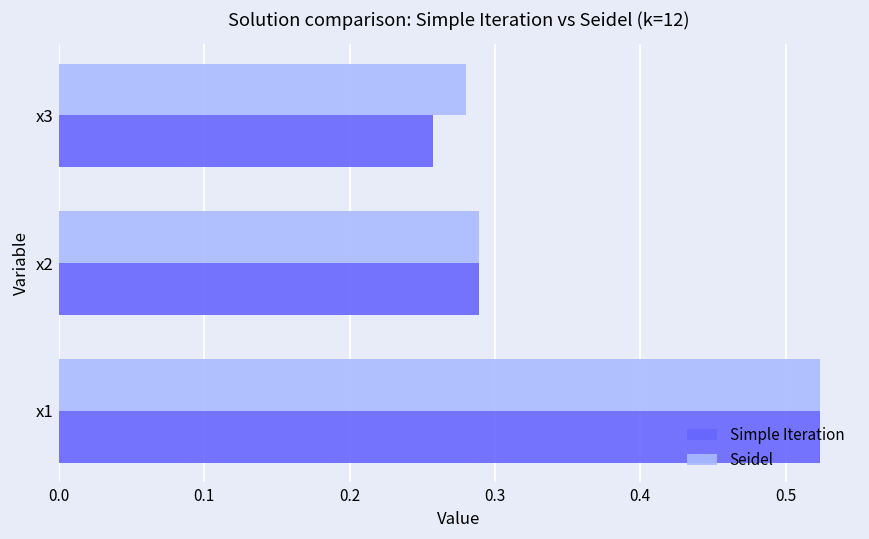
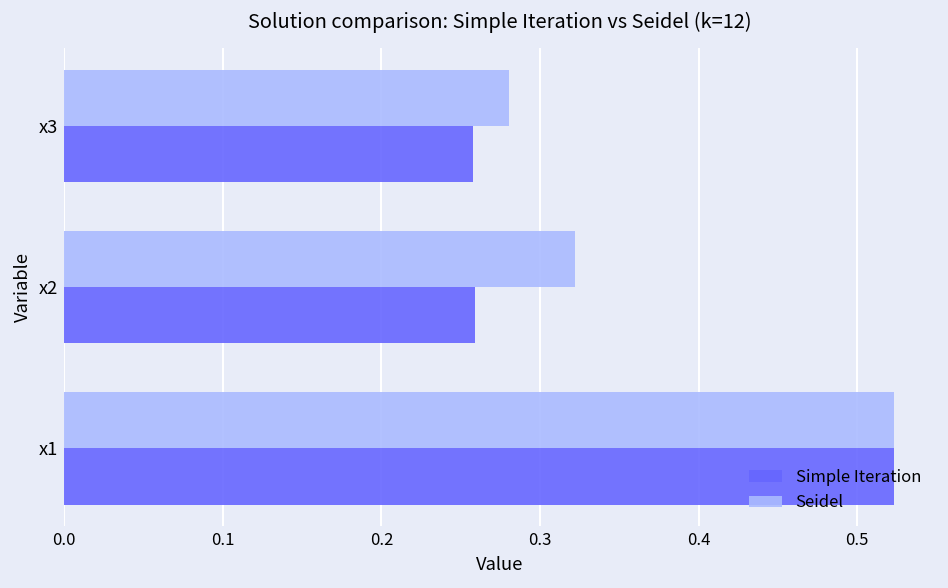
  {
    "Simple Iteration": {
      "x3": 0.258,
-     "x2": 0.289,
+     "x2": 0.259,
      "x1": 0.524
    },
    "Seidel": {
      "x3": 0.280,
-     "x2": 0.289,
+     "x2": 0.322,
      "x1": 0.524
    }
  }
